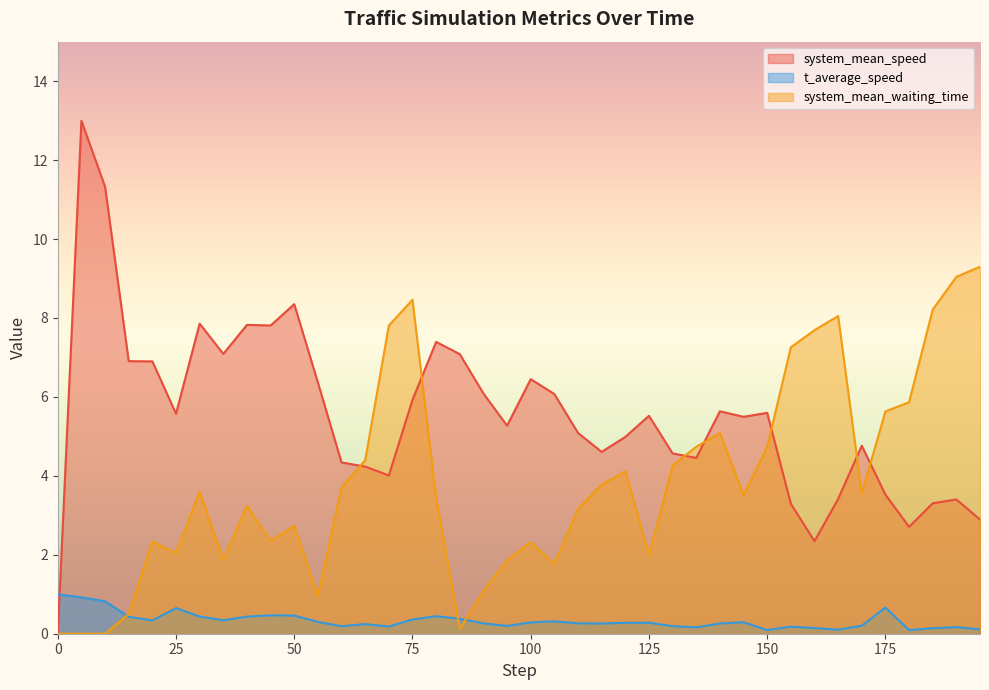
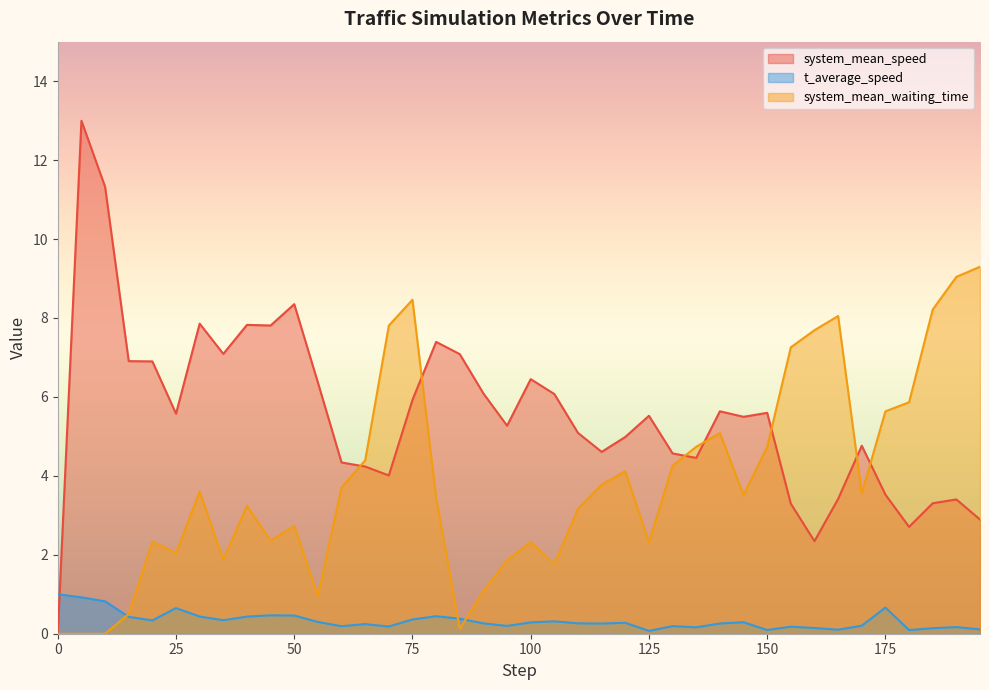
  {
    "system_mean_speed": {
      "25": 5.6,
      "50": 8.3,
      "75": 5.9,
      "100": 6.4,
      "125": 5.5,
      "150": 5.6,
      "175": 3.5
    },
    "t_average_speed": {
      "0": 1.0,
      "25": 0.6,
      "50": 0.5,
      "75": 0.4,
      "100": 0.3,
-     "125": 0.3,
+     "125": 0.1,
      "150": 0.1,
      "175": 0.7
    },
    "system_mean_waiting_time": {
      "25": 2.0,
      "50": 2.7,
      "75": 8.5,
      "100": 2.3,
-     "125": 2.0,
+     "125": 2.3,
      "150": 4.7,
      "175": 5.6
    }
  }
